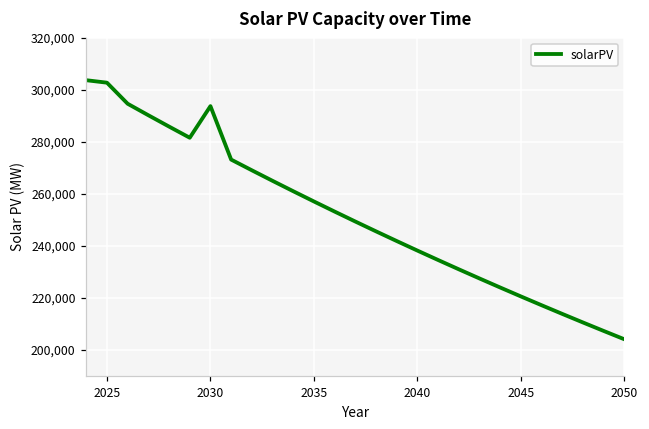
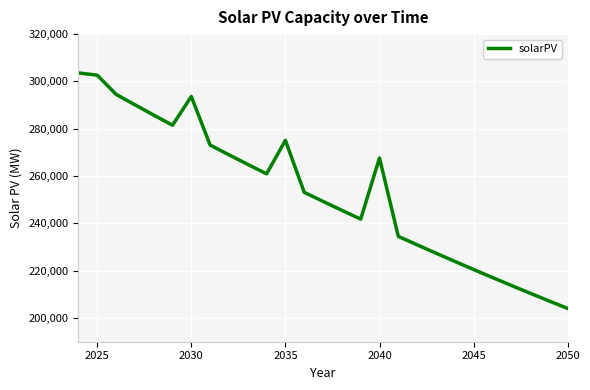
  {
    "2025": "303,000",
    "2030": "294,000",
-   "2035": "257,000",
-   "2040": "238,000",
+   "2035": "275,000",
+   "2040": "268,000",
    "2045": "221,000",
    "2050": "204,000"
  }
